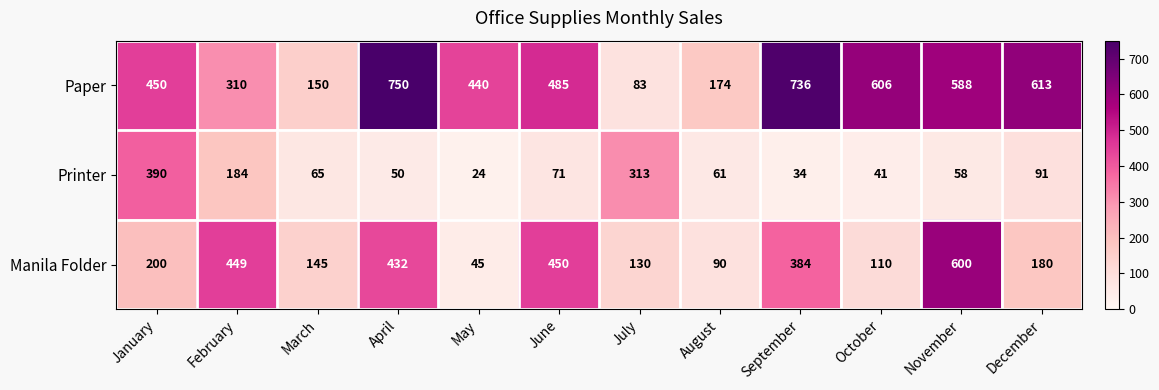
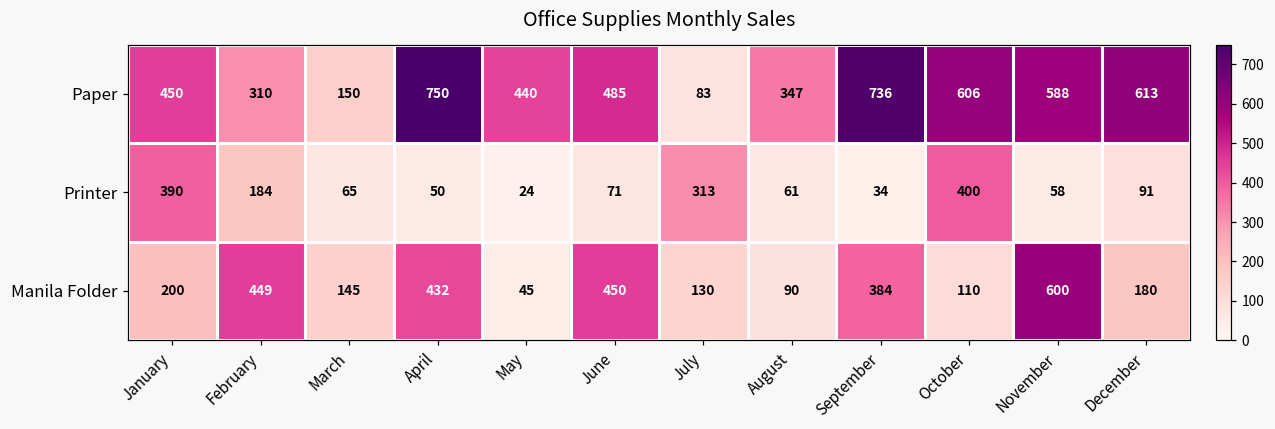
  {
    "Paper": {
      "January": 450,
      "February": 310,
      "March": 150,
      "April": 750,
      "May": 440,
      "June": 485,
      "July": 83,
-     "August": 174,
+     "August": 347,
      "September": 736,
      "October": 606,
      "November": 588,
      "December": 613
    },
    "Printer": {
      "January": 390,
      "February": 184,
      "March": 65,
      "April": 50,
      "May": 24,
      "June": 71,
      "July": 313,
      "August": 61,
      "September": 34,
-     "October": 41,
+     "October": 400,
      "November": 58,
      "December": 91
    },
    "Manila Folder": {
      "January": 200,
      "February": 449,
      "March": 145,
      "April": 432,
      "May": 45,
      "June": 450,
      "July": 130,
      "August": 90,
      "September": 384,
      "October": 110,
      "November": 600,
      "December": 180
    }
  }
